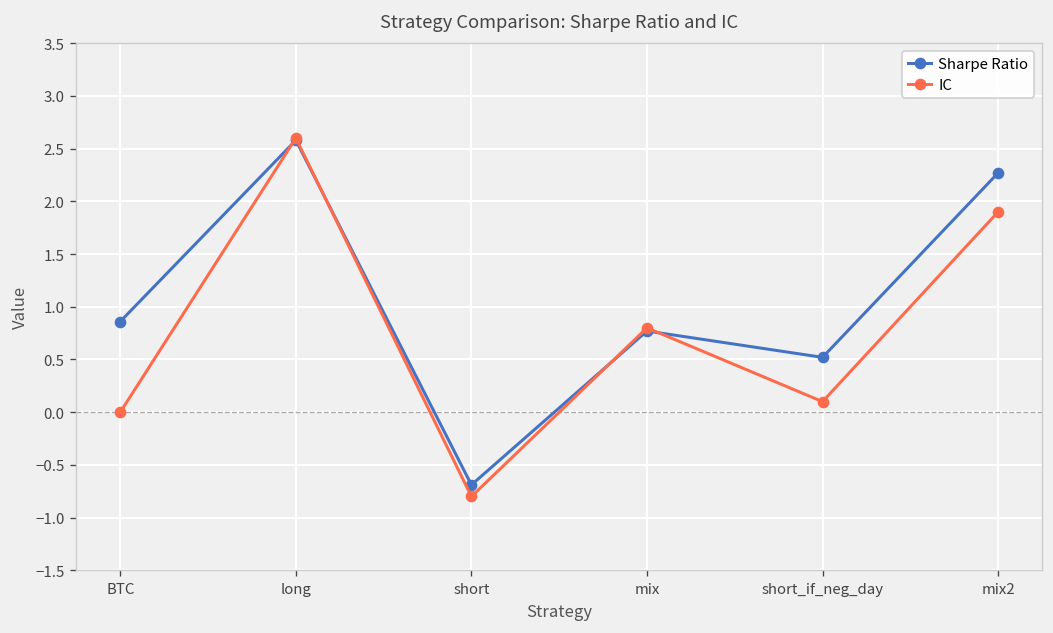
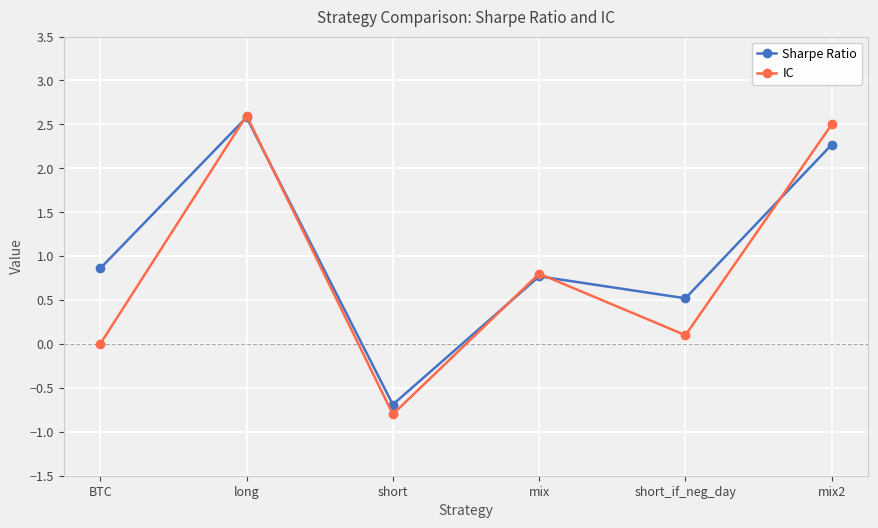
  {
    "Sharpe Ratio": {
      "BTC": 0.9,
      "short": -0.7,
      "mix": 0.8,
      "short_if_neg_day": 0.5,
      "mix2": 2.3
    },
    "IC": {
      "BTC": 0.0,
      "short": -0.8,
      "mix": 0.8,
      "short_if_neg_day": 0.1,
-     "mix2": 1.9
+     "mix2": 2.5
    }
  }
